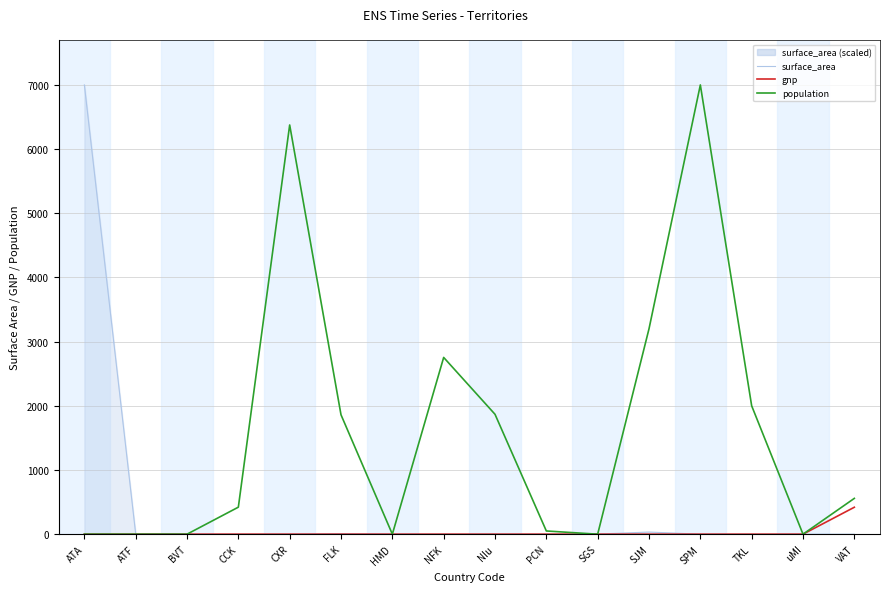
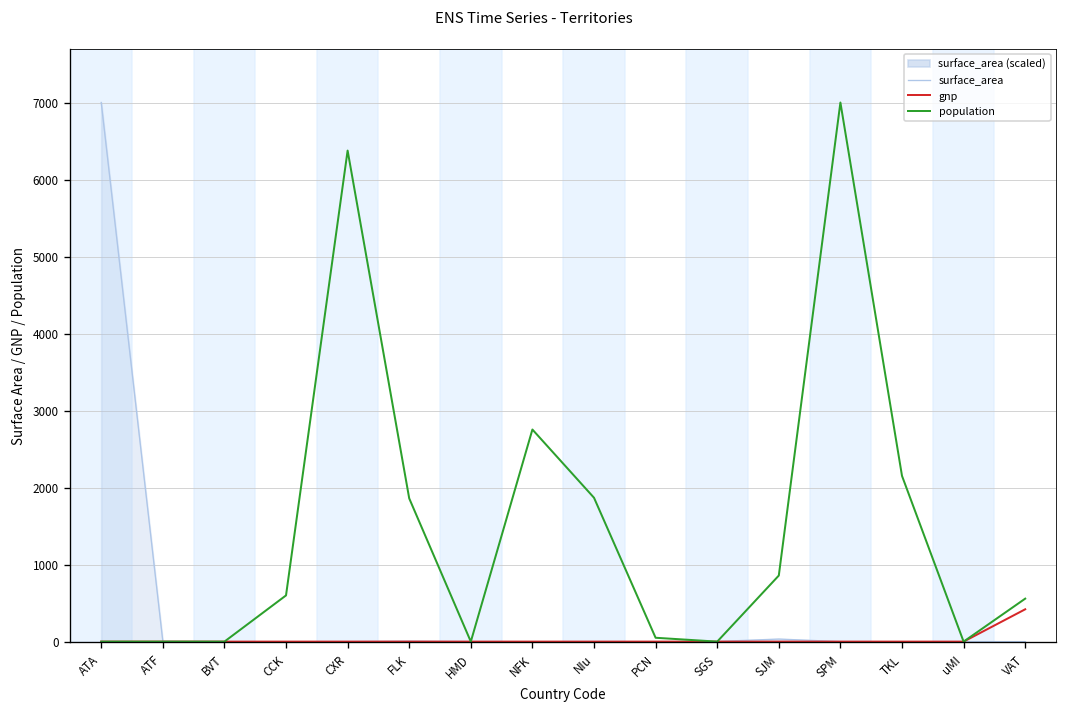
  {
    "surface_area (scaled)": {
      "ATA": 7000,
      "VAT": 0
    },
    "gnp": {
      "VAT": 400
    },
    "population": {
-     "CCK": 400,
+     "CCK": 600,
      "CXR": 6400,
      "FLK": 1900,
      "NFK": 2800,
      "NIu": 1900,
      "PCN": 100,
-     "SJM": 3200,
+     "SJM": 900,
      "SPM": 7000,
-     "TKL": 2000,
+     "TKL": 2200,
      "VAT": 600
    }
  }
